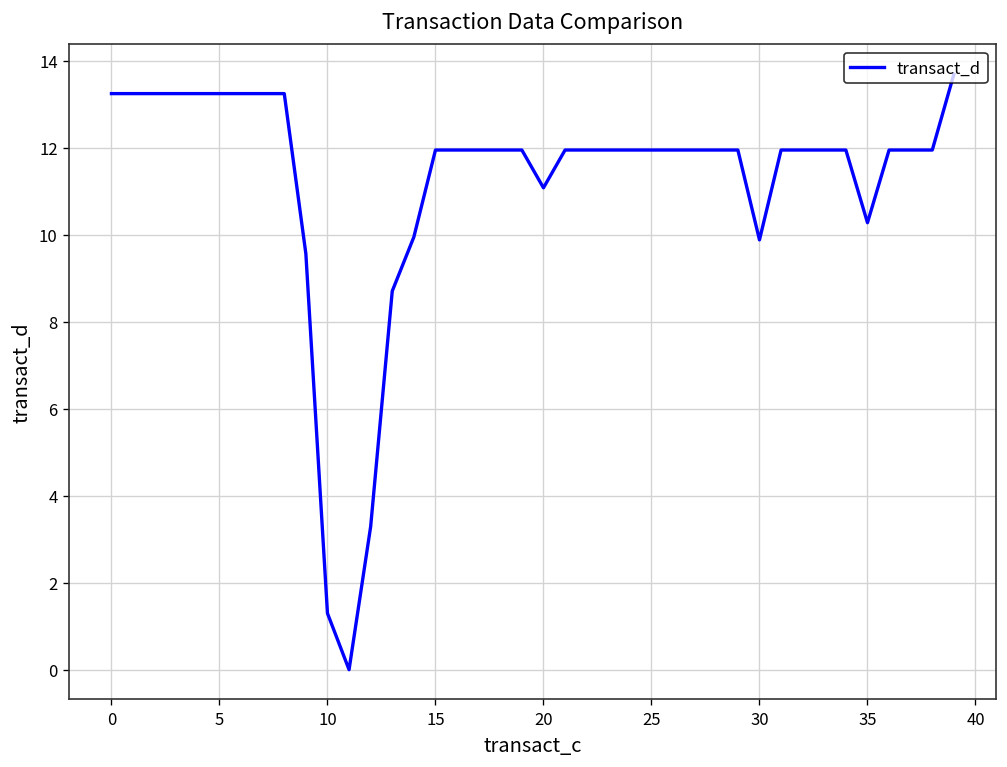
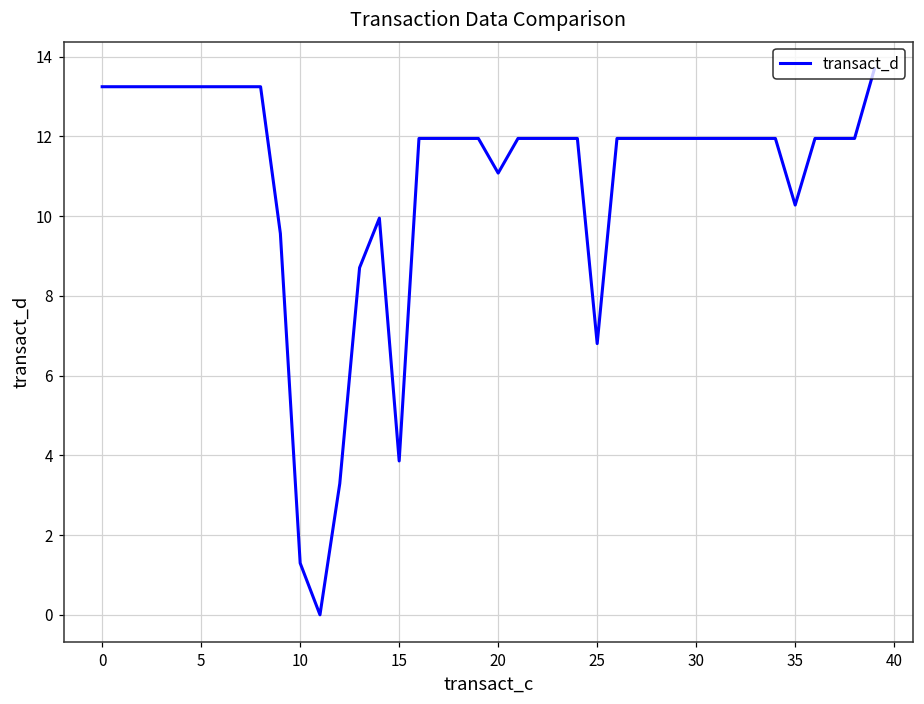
  {
    "0": 13.2,
    "5": 13.2,
    "10": 1.3,
-   "15": 11.9,
+   "15": 3.9,
    "20": 11.1,
-   "25": 11.9,
-   "30": 9.9,
+   "25": 6.8,
+   "30": 11.9,
    "35": 10.3
  }
